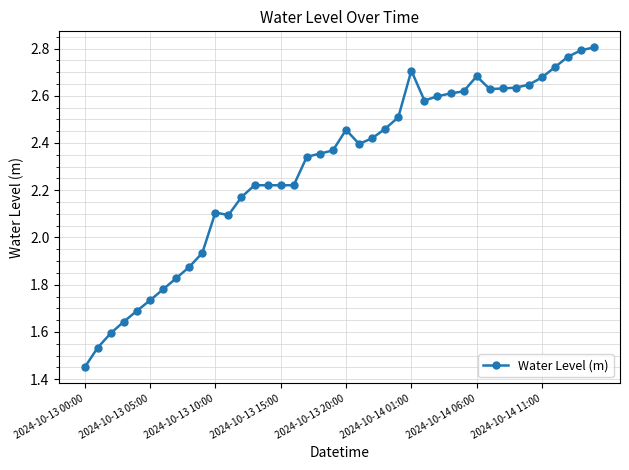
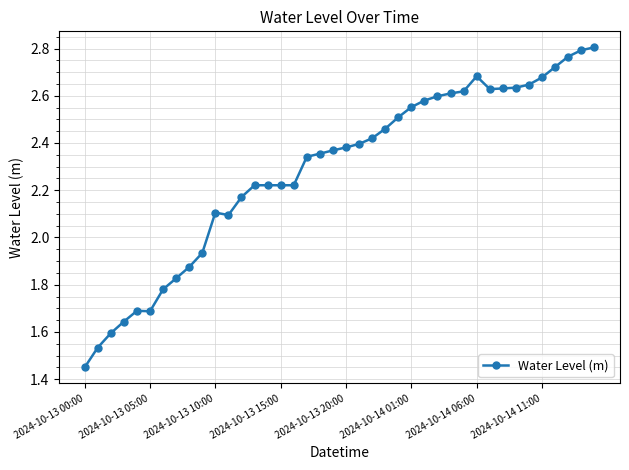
  {
    "2024-10-13 00:00": 1.45,
-   "2024-10-13 05:00": 1.73,
+   "2024-10-13 05:00": 1.69,
    "2024-10-13 10:00": 2.11,
    "2024-10-13 15:00": 2.22,
-   "2024-10-13 20:00": 2.46,
-   "2024-10-14 01:00": 2.71,
+   "2024-10-13 20:00": 2.38,
+   "2024-10-14 01:00": 2.55,
    "2024-10-14 06:00": 2.68,
    "2024-10-14 11:00": 2.68
  }
